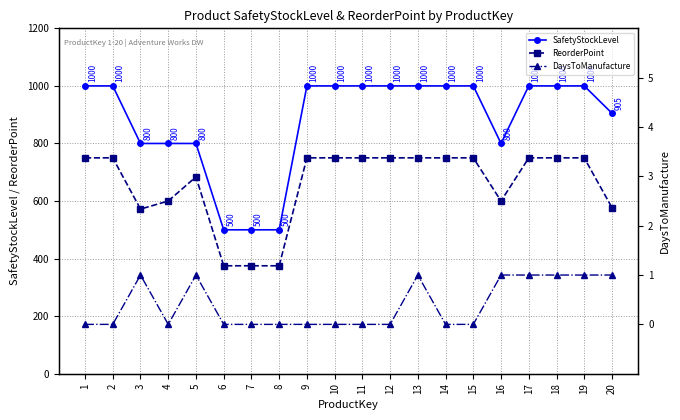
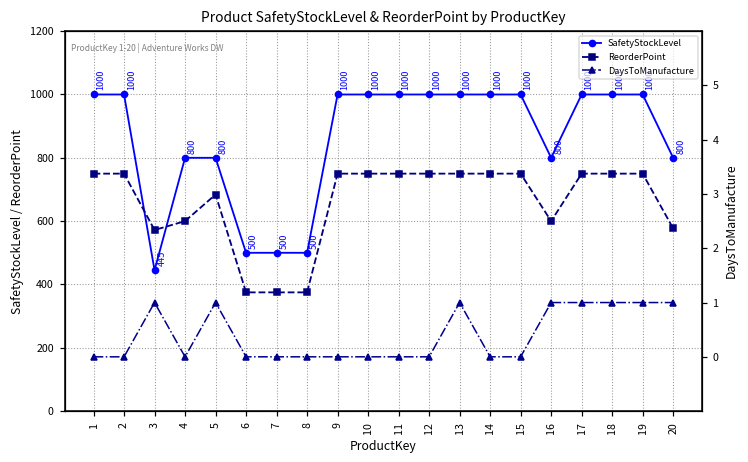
  {
    "SafetyStockLevel": {
      "1": 1000,
      "2": 1000,
-     "3": 800,
+     "3": 445,
      "4": 800,
      "5": 800,
      "6": 500,
      "7": 500,
      "8": 500,
      "9": 1000,
      "10": 1000,
      "11": 1000,
      "12": 1000,
      "13": 1000,
      "14": 1000,
      "15": 1000,
      "16": 800,
-     "20": 905
+     "20": 800
    }
  }
